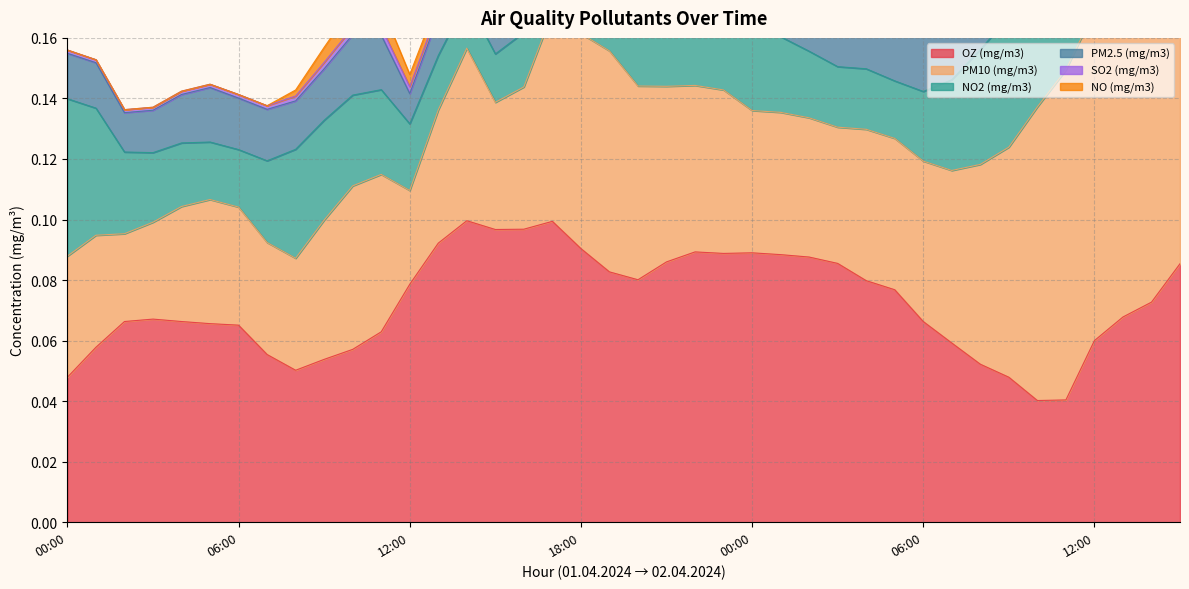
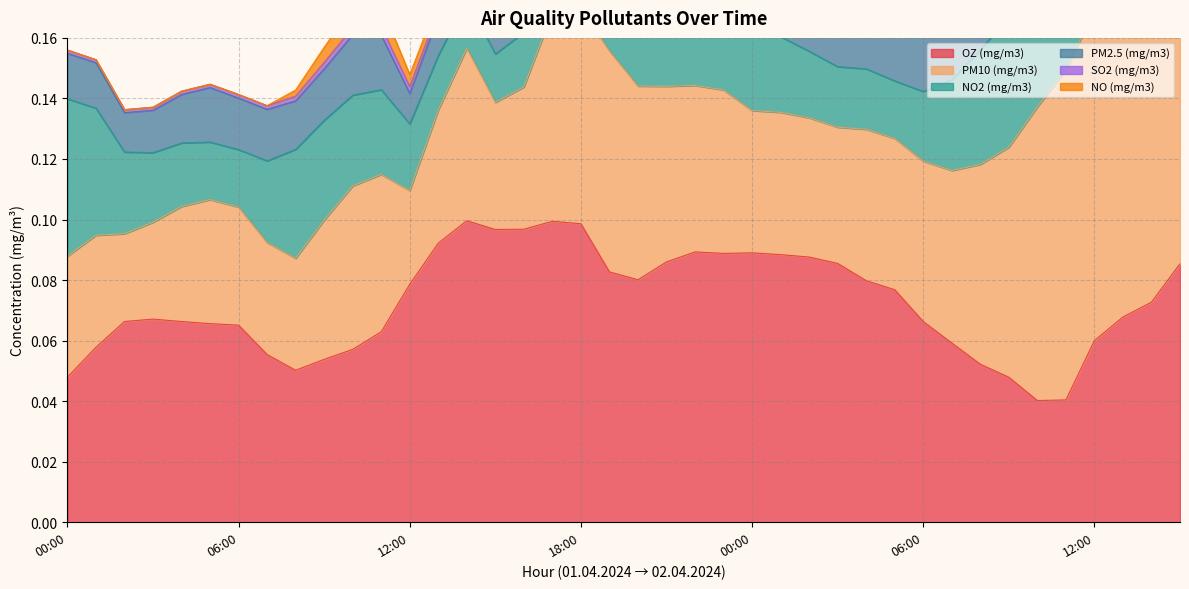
  {
    "OZ (mg/m3)": {
-     "18:00": 0.090
+     "18:00": 0.099
    }
  }
